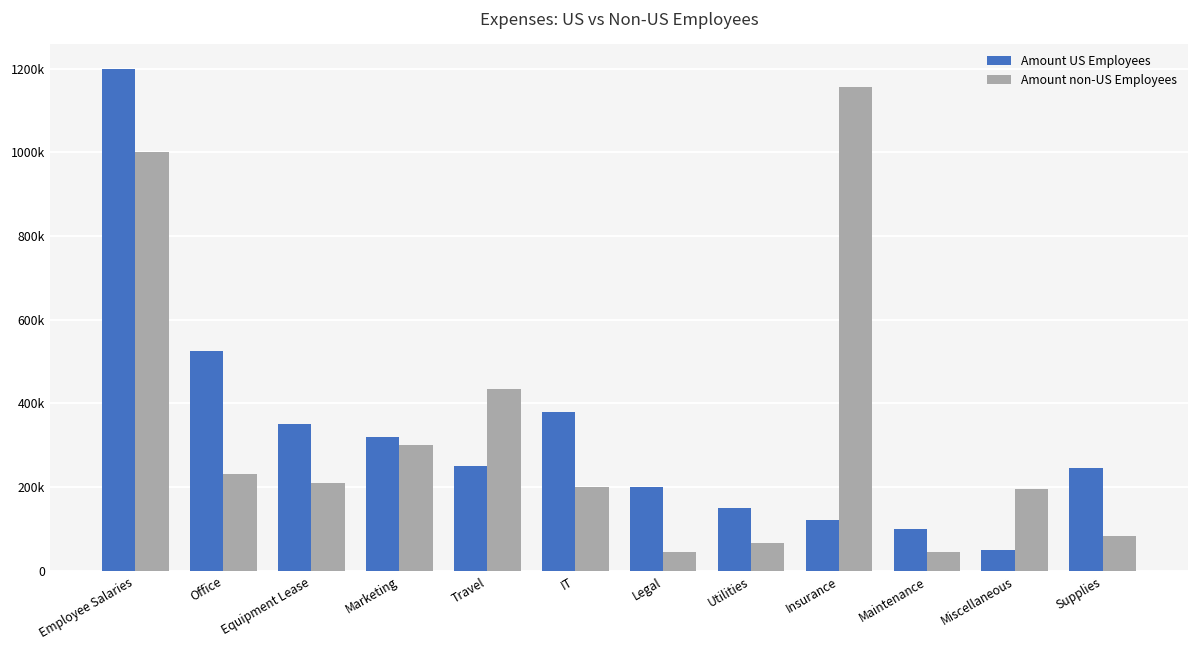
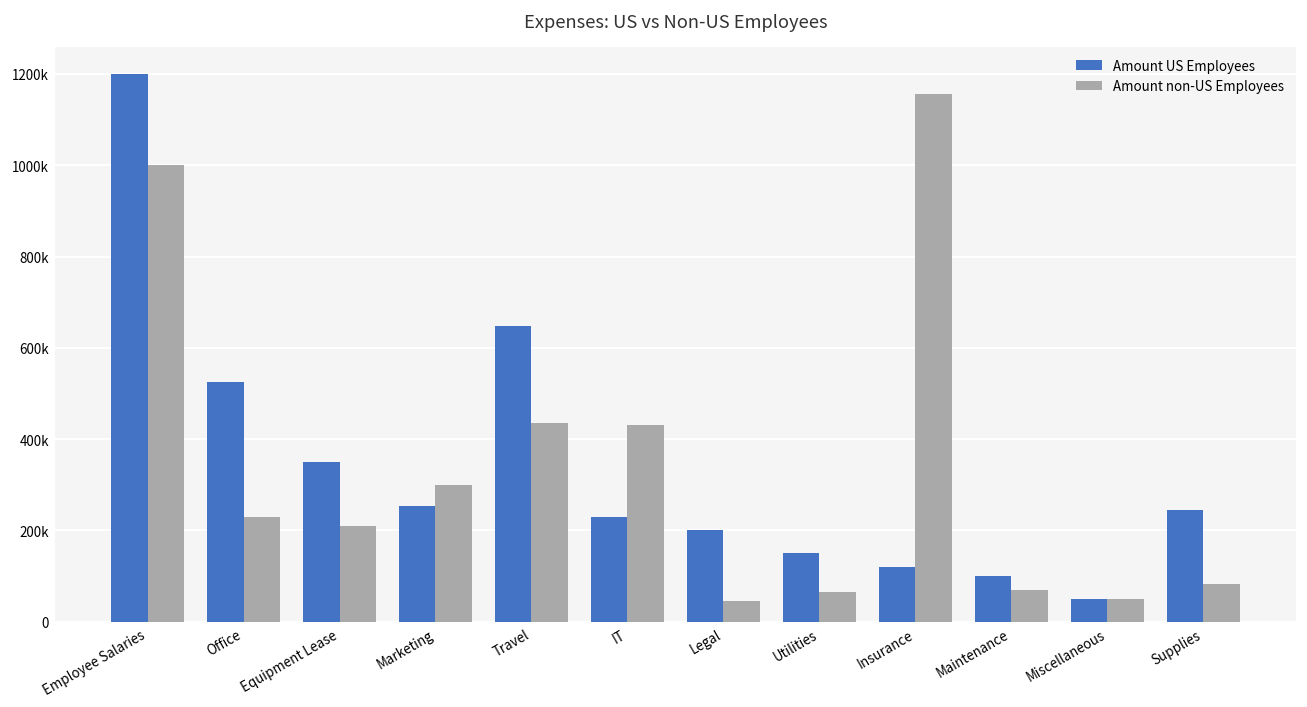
  {
    "Amount US Employees": {
      "Employee Salaries": 1200000,
      "Office": 530000,
      "Equipment Lease": 350000,
-     "Marketing": 320000,
-     "Travel": 250000,
-     "IT": 380000,
+     "Marketing": 250000,
+     "Travel": 650000,
+     "IT": 230000,
      "Legal": 200000,
      "Utilities": 150000,
      "Insurance": 120000,
      "Maintenance": 100000,
      "Miscellaneous": 50000,
      "Supplies": 250000
    },
    "Amount non-US Employees": {
      "Employee Salaries": 1000000,
      "Office": 230000,
      "Equipment Lease": 210000,
      "Marketing": 300000,
      "Travel": 430000,
-     "IT": 200000,
+     "IT": 430000,
      "Legal": 50000,
      "Utilities": 70000,
      "Insurance": 1160000,
-     "Maintenance": 50000,
-     "Miscellaneous": 190000,
+     "Maintenance": 70000,
+     "Miscellaneous": 50000,
      "Supplies": 80000
    }
  }
